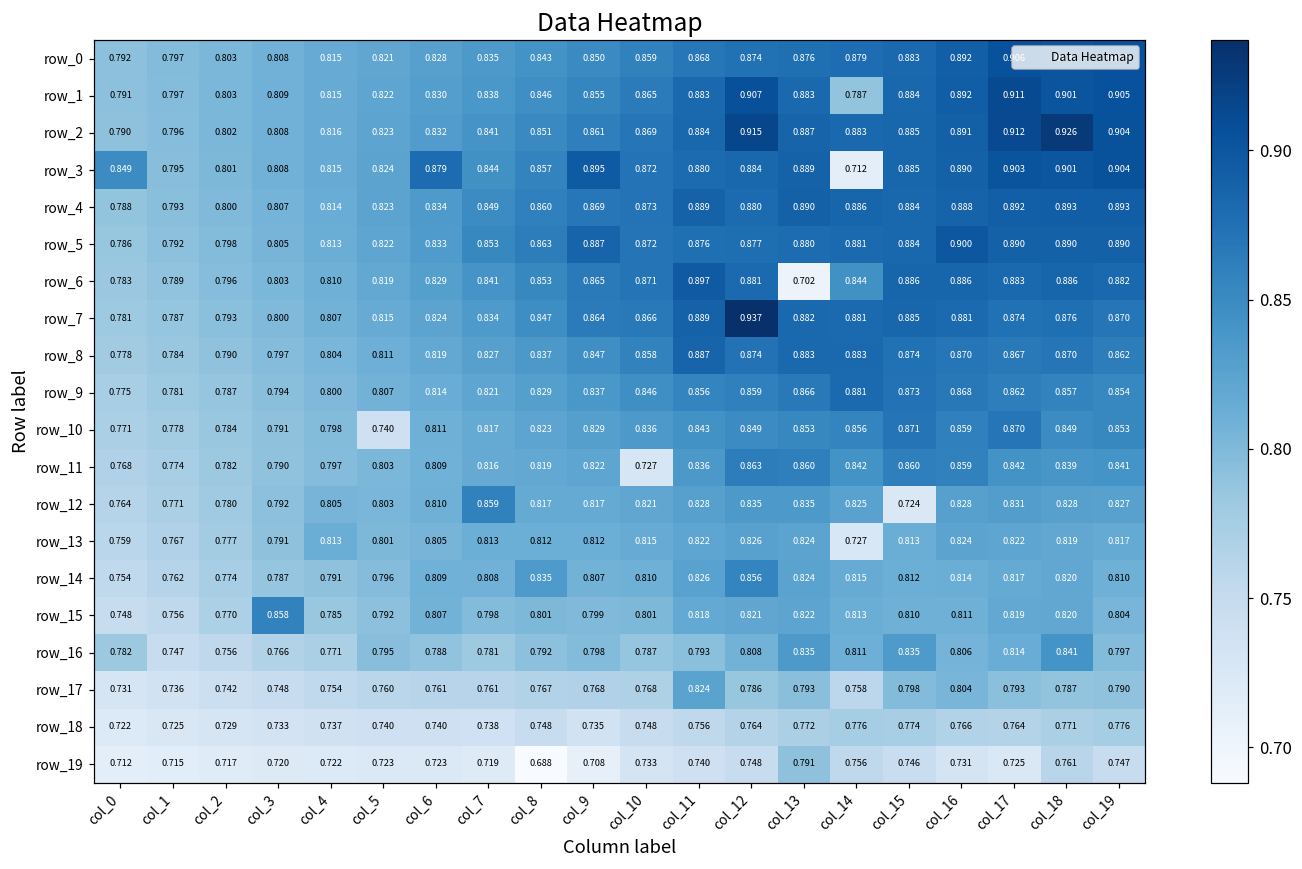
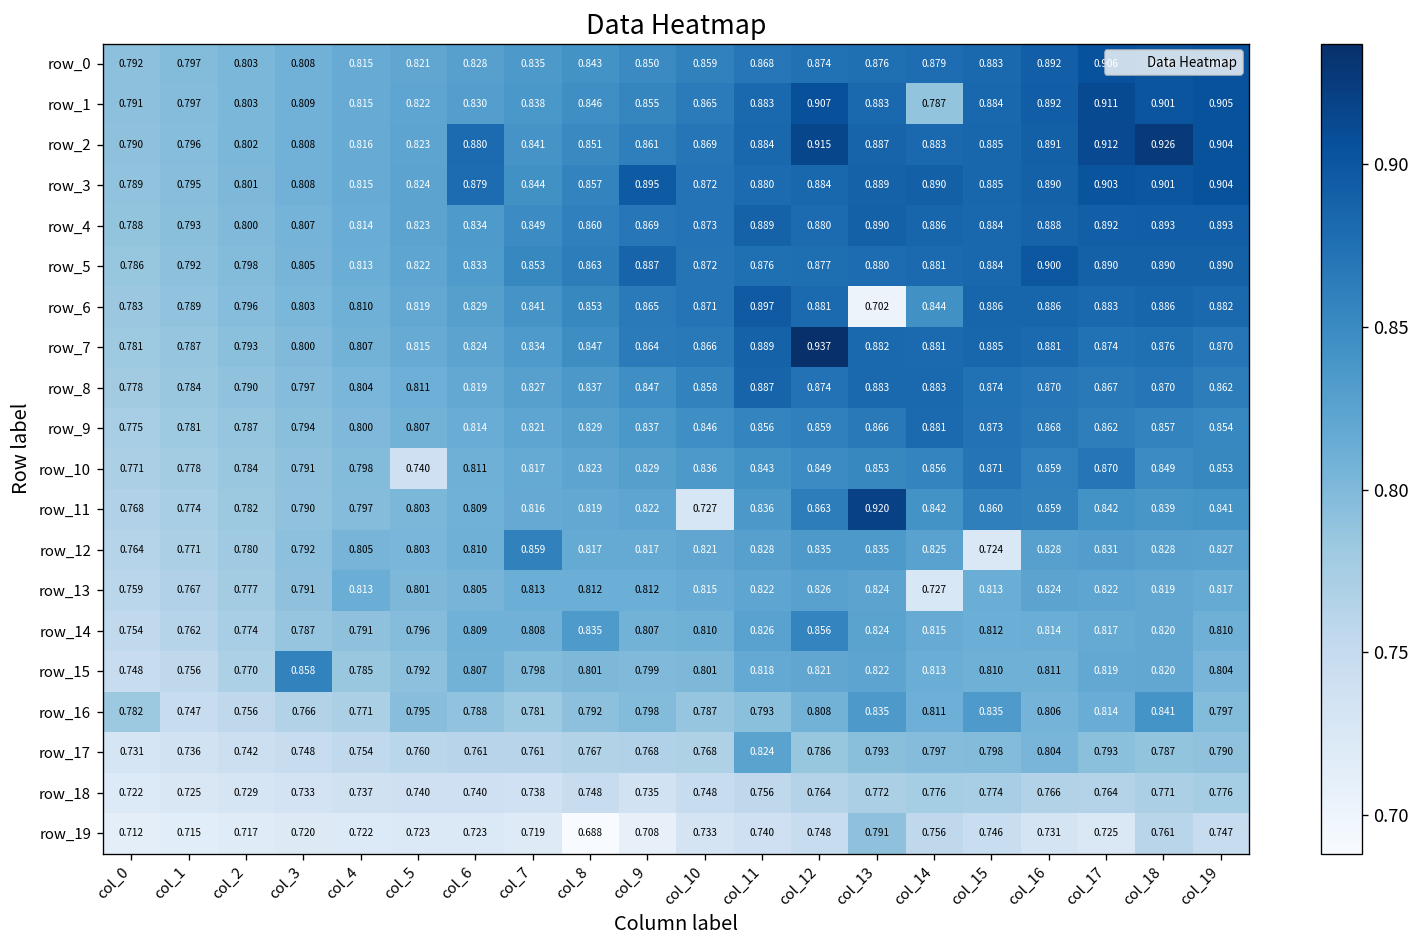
  {
    "row_2": {
      "col_0": 0.790,
      "col_1": 0.796,
      "col_2": 0.802,
      "col_3": 0.808,
      "col_4": 0.816,
      "col_5": 0.823,
-     "col_6": 0.832,
+     "col_6": 0.880,
      "col_7": 0.841,
      "col_8": 0.851,
      "col_9": 0.861,
      "col_10": 0.869,
      "col_11": 0.884,
      "col_12": 0.915,
      "col_13": 0.887,
      "col_14": 0.883,
      "col_15": 0.885,
      "col_16": 0.891,
      "col_17": 0.912,
      "col_18": 0.926,
      "col_19": 0.904
    },
    "row_3": {
-     "col_0": 0.849,
+     "col_0": 0.789,
      "col_1": 0.795,
      "col_2": 0.801,
      "col_3": 0.808,
      "col_4": 0.815,
      "col_5": 0.824,
      "col_6": 0.879,
      "col_7": 0.844,
      "col_8": 0.857,
      "col_9": 0.895,
      "col_10": 0.872,
      "col_11": 0.880,
      "col_12": 0.884,
      "col_13": 0.889,
-     "col_14": 0.712,
+     "col_14": 0.890,
      "col_15": 0.885,
      "col_16": 0.890,
      "col_17": 0.903,
      "col_18": 0.901,
      "col_19": 0.904
    },
    "row_11": {
      "col_0": 0.768,
      "col_1": 0.774,
      "col_2": 0.782,
      "col_3": 0.790,
      "col_4": 0.797,
      "col_5": 0.803,
      "col_6": 0.809,
      "col_7": 0.816,
      "col_8": 0.819,
      "col_9": 0.822,
      "col_10": 0.727,
      "col_11": 0.836,
      "col_12": 0.863,
-     "col_13": 0.860,
+     "col_13": 0.920,
      "col_14": 0.842,
      "col_15": 0.860,
      "col_16": 0.859,
      "col_17": 0.842,
      "col_18": 0.839,
      "col_19": 0.841
    },
    "row_17": {
      "col_0": 0.731,
      "col_1": 0.736,
      "col_2": 0.742,
      "col_3": 0.748,
      "col_4": 0.754,
      "col_5": 0.760,
      "col_6": 0.761,
      "col_7": 0.761,
      "col_8": 0.767,
      "col_9": 0.768,
      "col_10": 0.768,
      "col_11": 0.824,
      "col_12": 0.786,
      "col_13": 0.793,
-     "col_14": 0.758,
+     "col_14": 0.797,
      "col_15": 0.798,
      "col_16": 0.804,
      "col_17": 0.793,
      "col_18": 0.787,
      "col_19": 0.790
    }
  }
